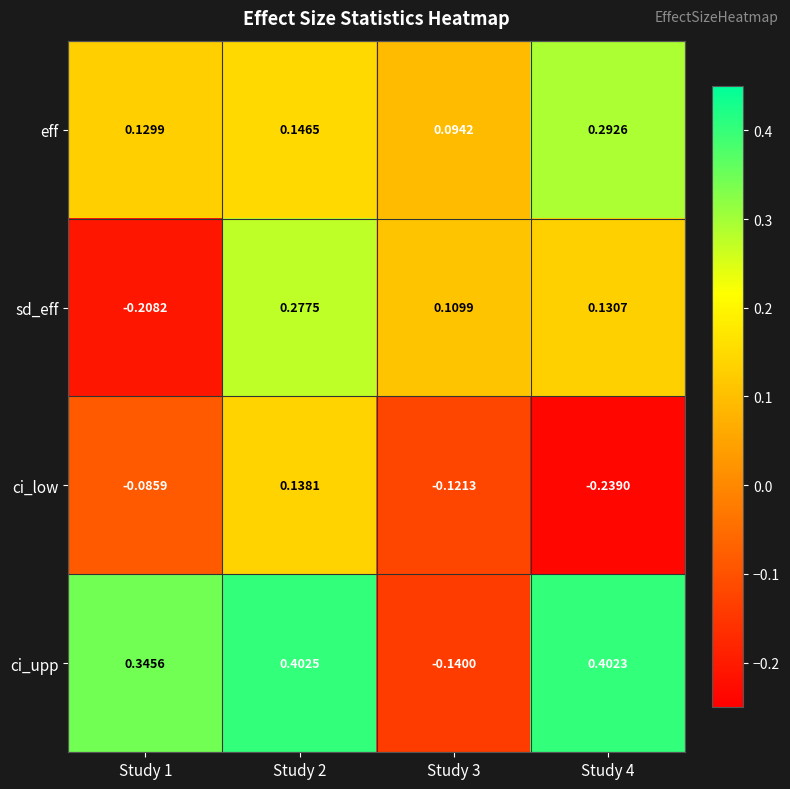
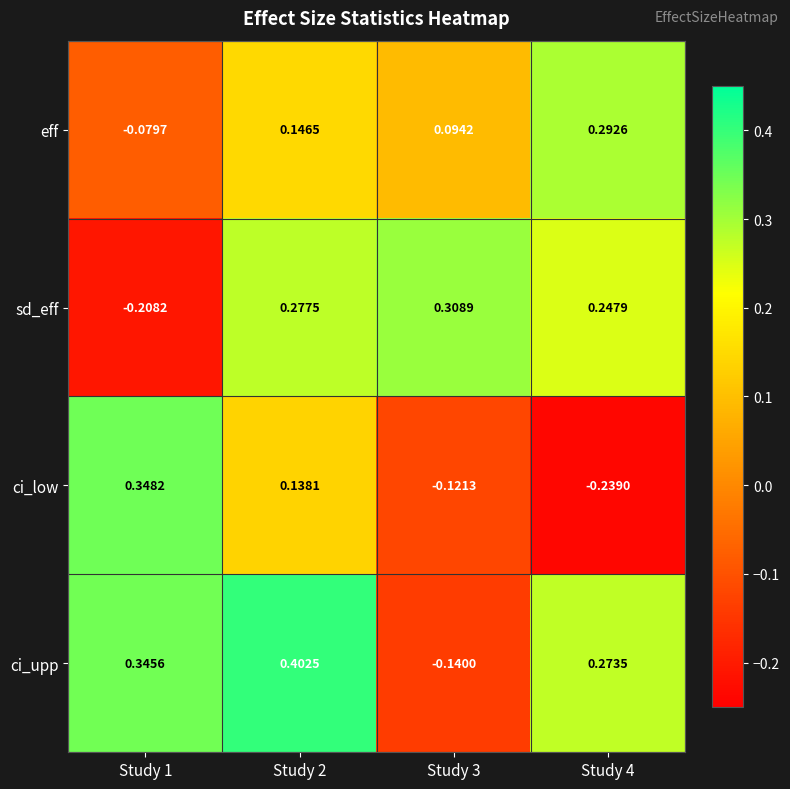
  {
    "eff": {
-     "Study 1": 0.1299,
+     "Study 1": -0.0797,
      "Study 2": 0.1465,
      "Study 3": 0.0942,
      "Study 4": 0.2926
    },
    "sd_eff": {
      "Study 1": -0.2082,
      "Study 2": 0.2775,
-     "Study 3": 0.1099,
-     "Study 4": 0.1307
+     "Study 3": 0.3089,
+     "Study 4": 0.2479
    },
    "ci_low": {
-     "Study 1": -0.0859,
+     "Study 1": 0.3482,
      "Study 2": 0.1381,
      "Study 3": -0.1213,
      "Study 4": -0.2390
    },
    "ci_upp": {
      "Study 1": 0.3456,
      "Study 2": 0.4025,
      "Study 3": -0.1400,
-     "Study 4": 0.4023
+     "Study 4": 0.2735
    }
  }
